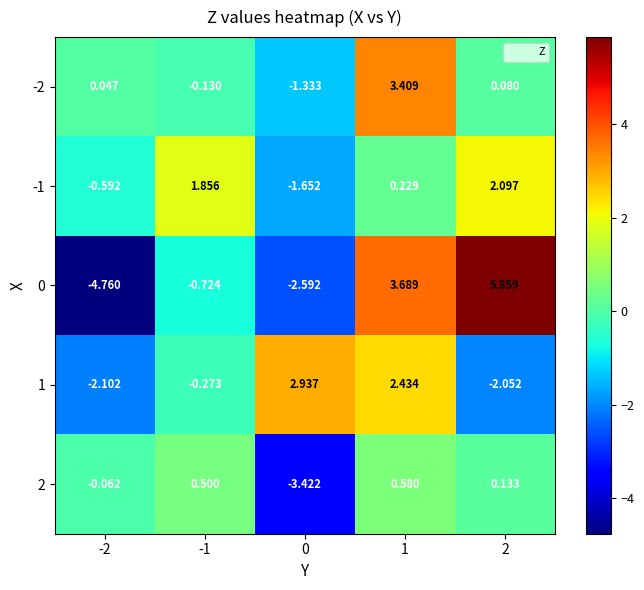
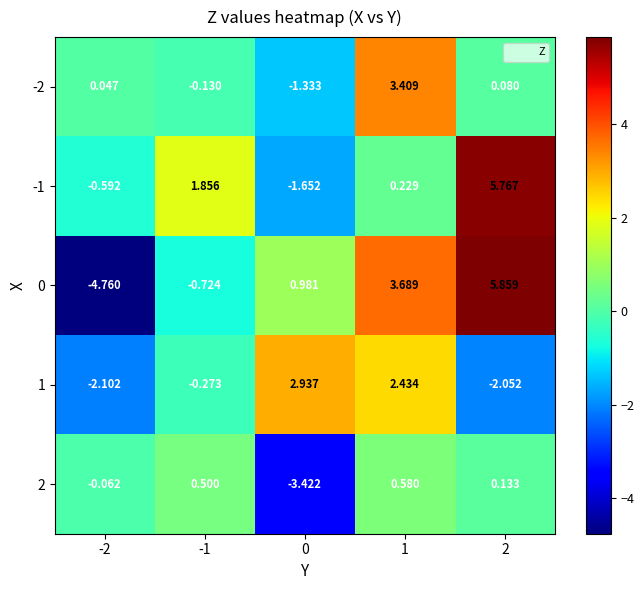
  {
    "-2": {
      "-2": 0.047,
      "-1": -0.130,
      "0": -1.333,
      "1": 3.409,
      "2": 0.080
    },
    "-1": {
      "-2": -0.592,
      "-1": 1.856,
      "0": -1.652,
      "1": 0.229,
-     "2": 2.097
+     "2": 5.767
    },
    "0": {
      "-2": -4.760,
      "-1": -0.724,
-     "0": -2.592,
+     "0": 0.981,
      "1": 3.689,
      "2": 5.859
    },
    "1": {
      "-2": -2.102,
      "-1": -0.273,
      "0": 2.937,
      "1": 2.434,
      "2": -2.052
    },
    "2": {
      "-2": -0.062,
      "-1": 0.500,
      "0": -3.422,
      "1": 0.580,
      "2": 0.133
    }
  }
